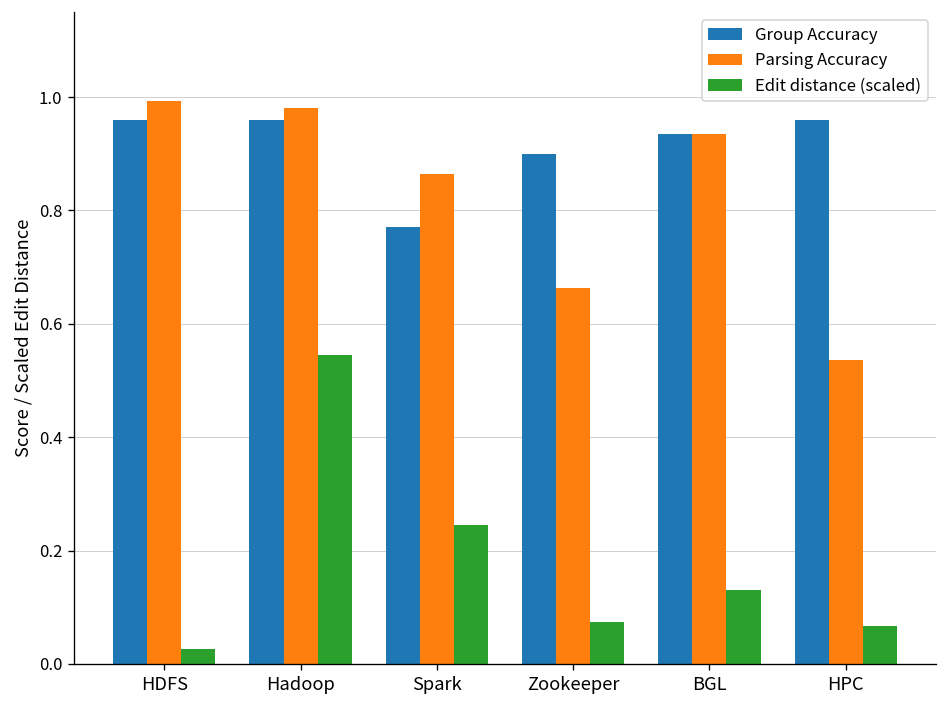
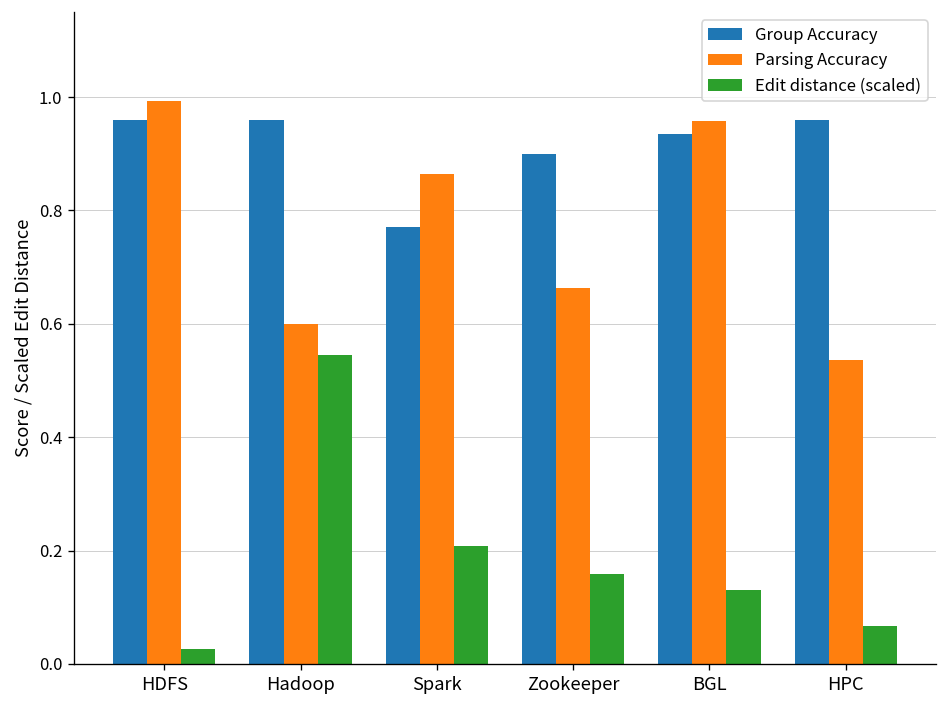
  {
    "Group Accuracy": {
      "HDFS": 0.96,
      "Hadoop": 0.96,
      "Spark": 0.77,
      "Zookeeper": 0.90,
      "BGL": 0.94,
      "HPC": 0.96
    },
    "Parsing Accuracy": {
      "HDFS": 0.99,
-     "Hadoop": 0.98,
+     "Hadoop": 0.60,
      "Spark": 0.86,
      "Zookeeper": 0.66,
-     "BGL": 0.93,
+     "BGL": 0.96,
      "HPC": 0.54
    },
    "Edit distance (scaled)": {
      "HDFS": 0.03,
      "Hadoop": 0.54,
-     "Spark": 0.25,
-     "Zookeeper": 0.07,
+     "Spark": 0.21,
+     "Zookeeper": 0.16,
      "BGL": 0.13,
      "HPC": 0.07
    }
  }
